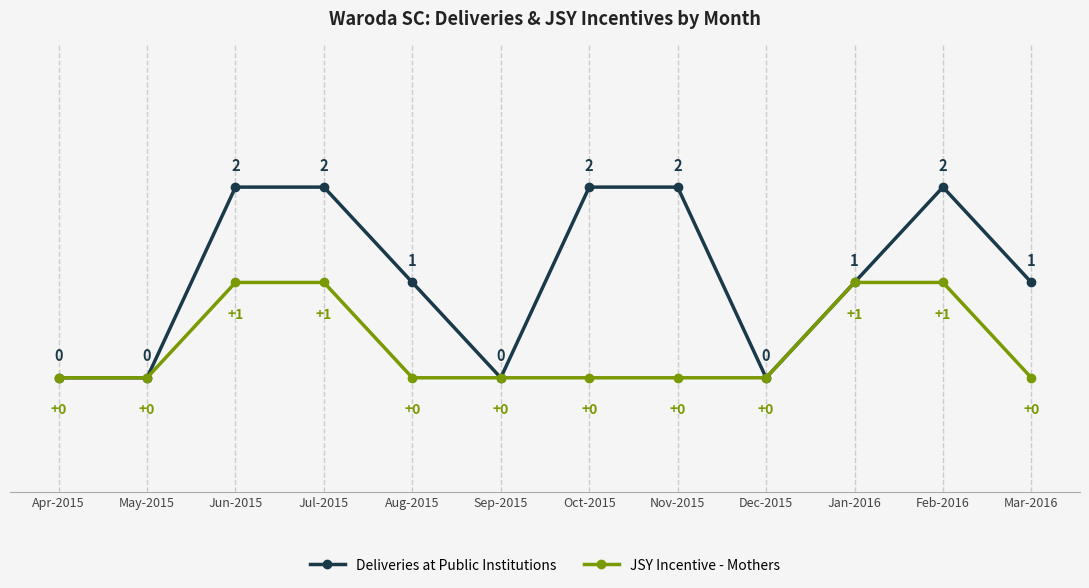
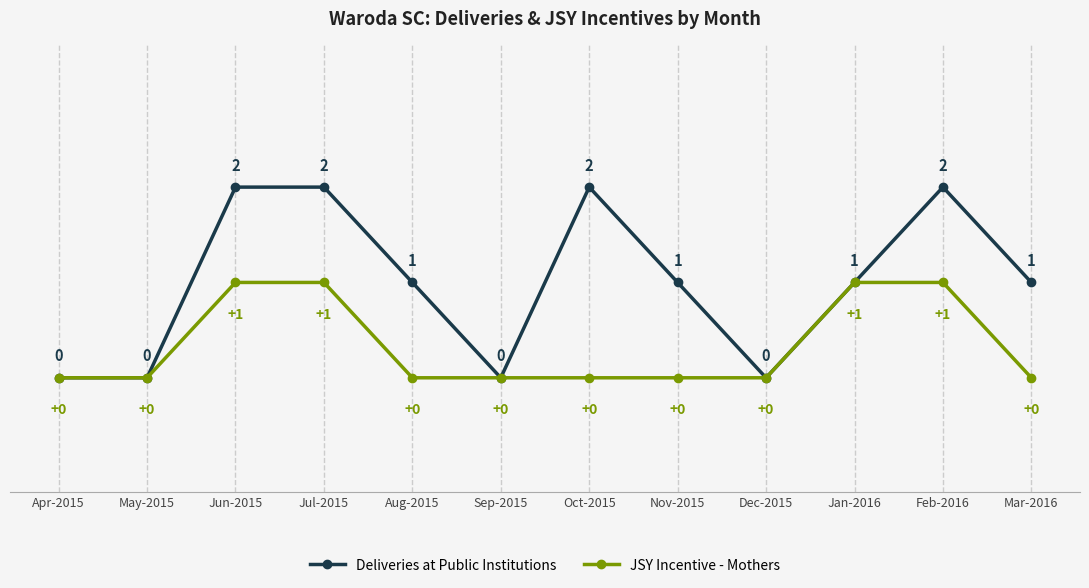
  {
    "Deliveries at Public Institutions": {
      "Jun-2015": "2",
      "Jul-2015": "2",
      "Aug-2015": "1",
      "Oct-2015": "2",
-     "Nov-2015": "2",
+     "Nov-2015": "1",
      "Feb-2016": "2",
      "Mar-2016": "1"
    },
    "JSY Incentive - Mothers": {
      "Jun-2015": "+1",
      "Jul-2015": "+1",
      "Aug-2015": "+0",
      "Oct-2015": "+0",
      "Nov-2015": "+0",
      "Feb-2016": "+1",
      "Mar-2016": "+0"
    }
  }
